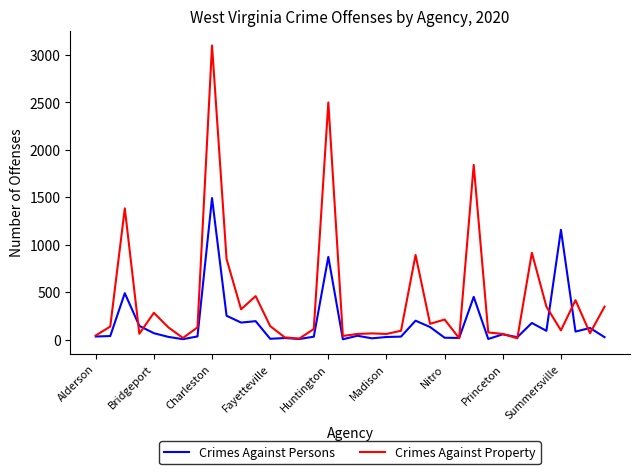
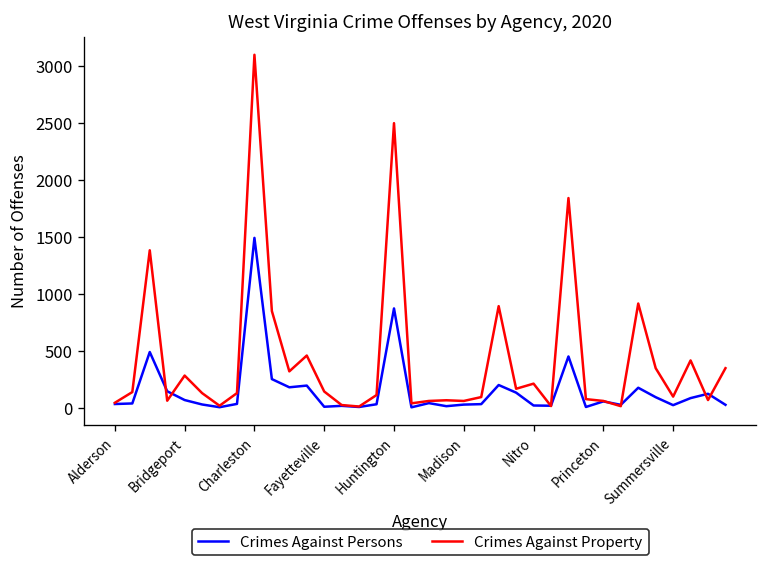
  {
    "Crimes Against Persons": {
      "Bridgeport": 100,
      "Charleston": 1500,
      "Fayetteville": 0,
      "Huntington": 900,
      "Madison": 0,
      "Nitro": 0,
-     "Summersville": 1200
+     "Summersville": 0
    },
    "Crimes Against Property": {
      "Bridgeport": 300,
      "Charleston": 3100,
      "Fayetteville": 100,
      "Huntington": 2500,
      "Madison": 100,
      "Nitro": 200,
      "Summersville": 100
    }
  }
